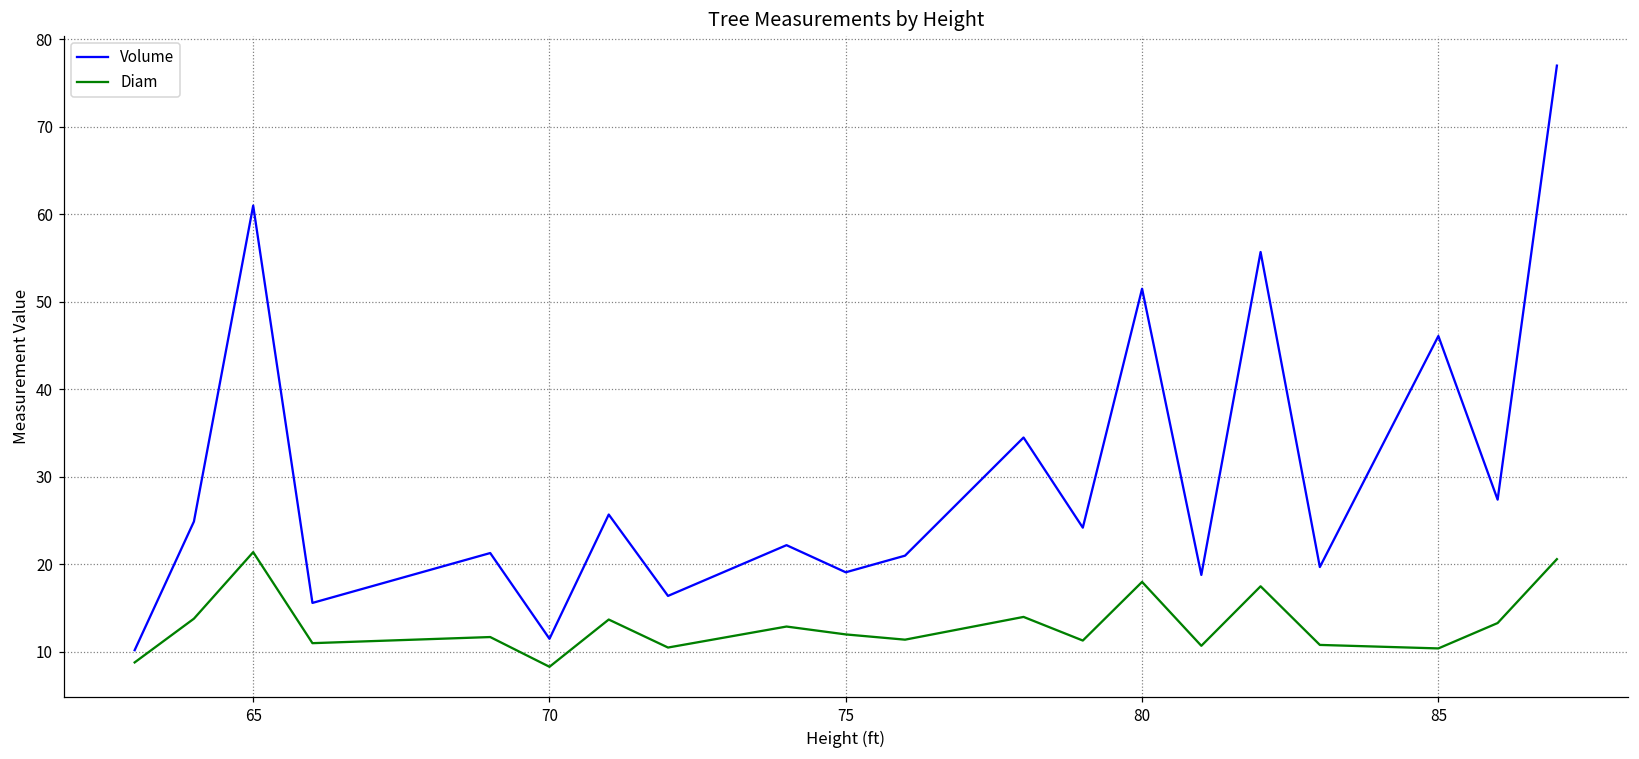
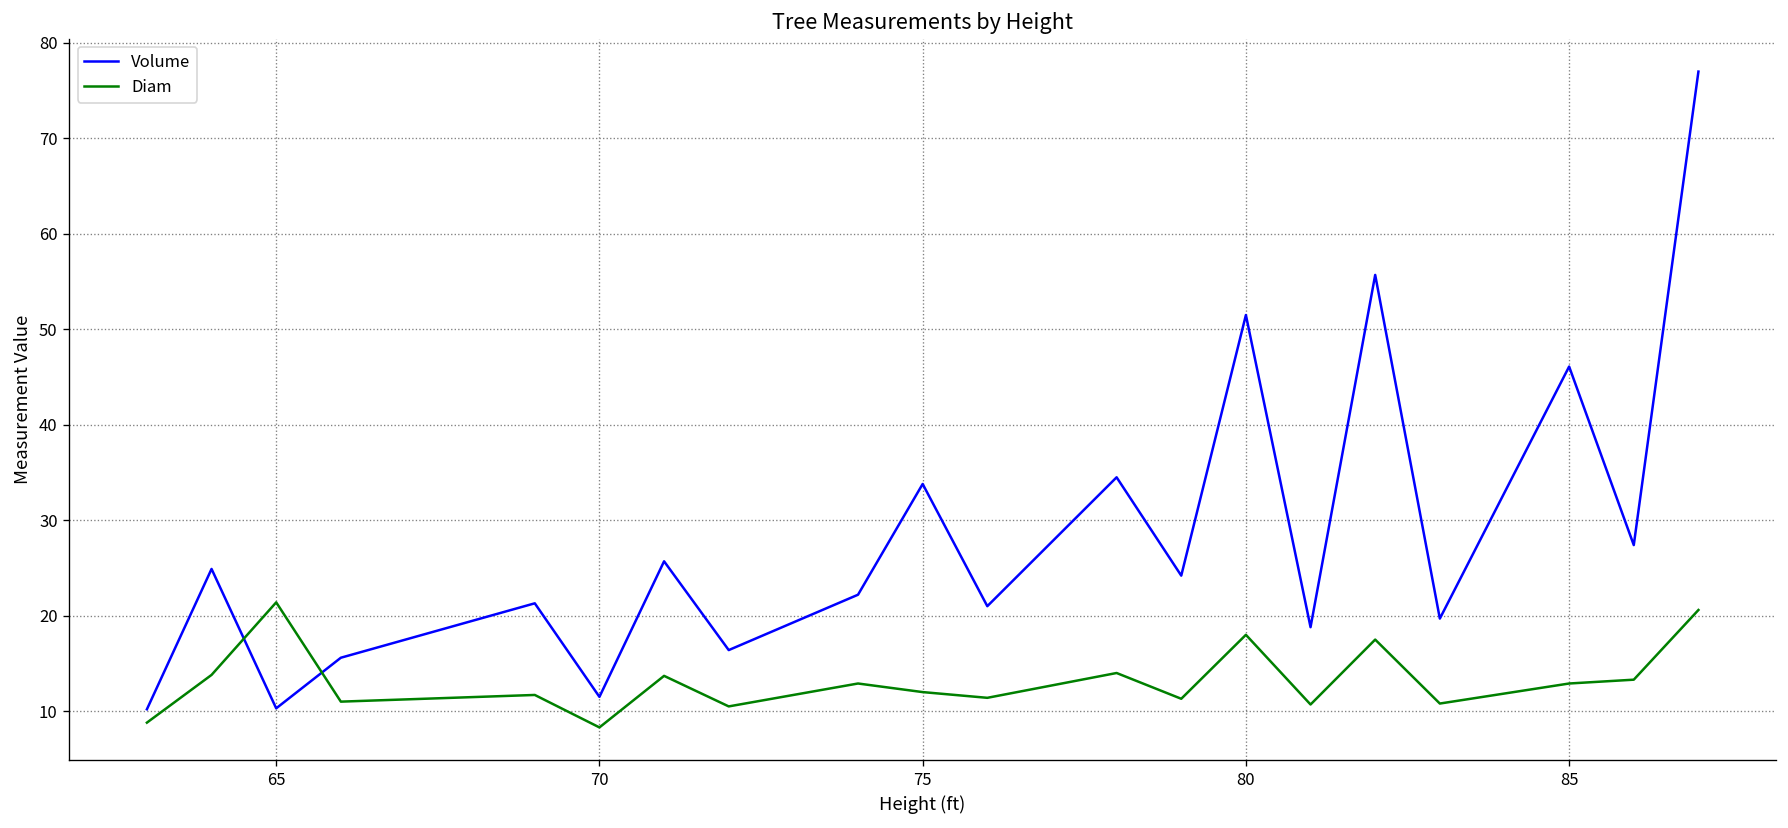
  {
    "Volume": {
-     "65": 61,
+     "65": 10,
      "70": 12,
-     "75": 19,
+     "75": 34,
      "80": 52,
      "85": 46
    },
    "Diam": {
      "65": 21,
      "70": 8,
      "75": 12,
      "80": 18,
-     "85": 10
+     "85": 13
    }
  }
